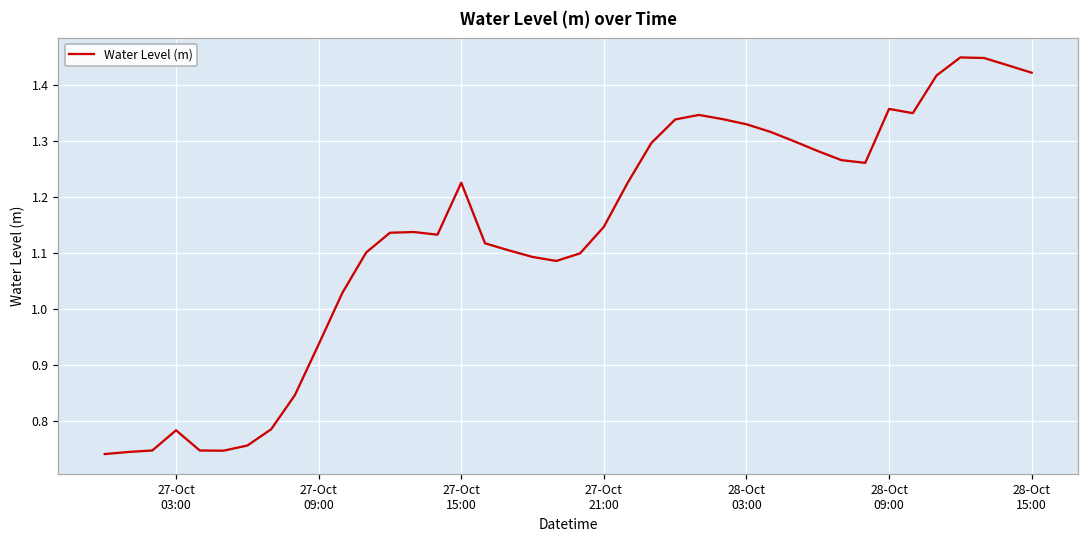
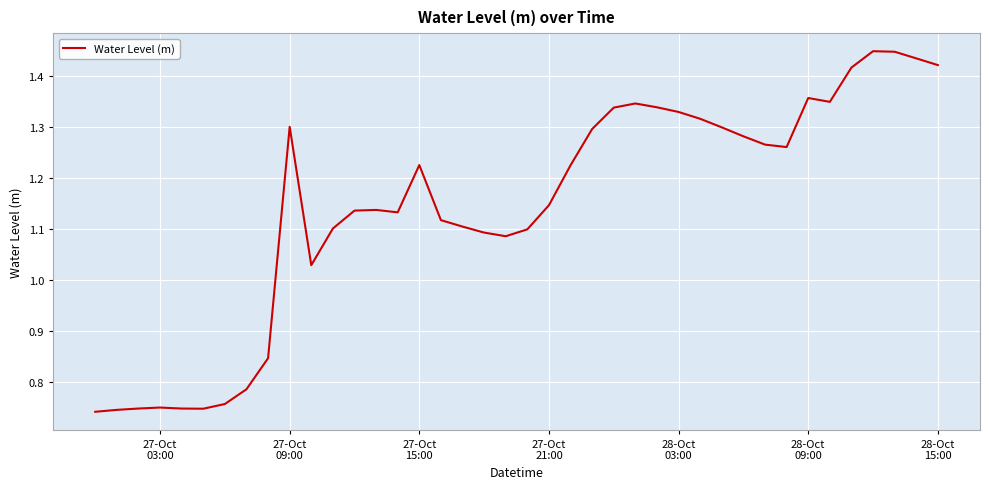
  {
-   "27-Oct 03:00": 0.78,
-   "27-Oct 09:00": 0.94,
+   "27-Oct 03:00": 0.75,
+   "27-Oct 09:00": 1.30,
    "27-Oct 15:00": 1.23,
    "27-Oct 21:00": 1.15,
    "28-Oct 03:00": 1.33,
    "28-Oct 09:00": 1.36,
    "28-Oct 15:00": 1.42
  }
